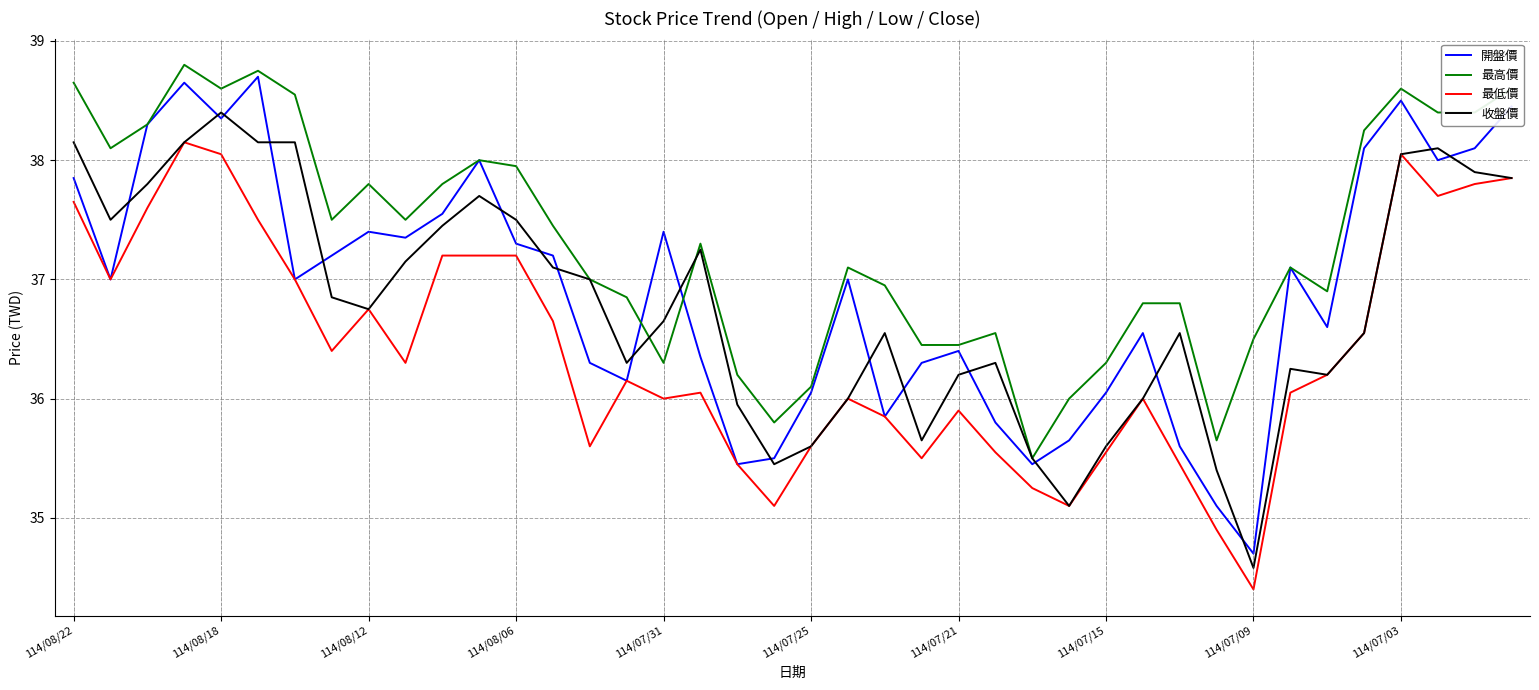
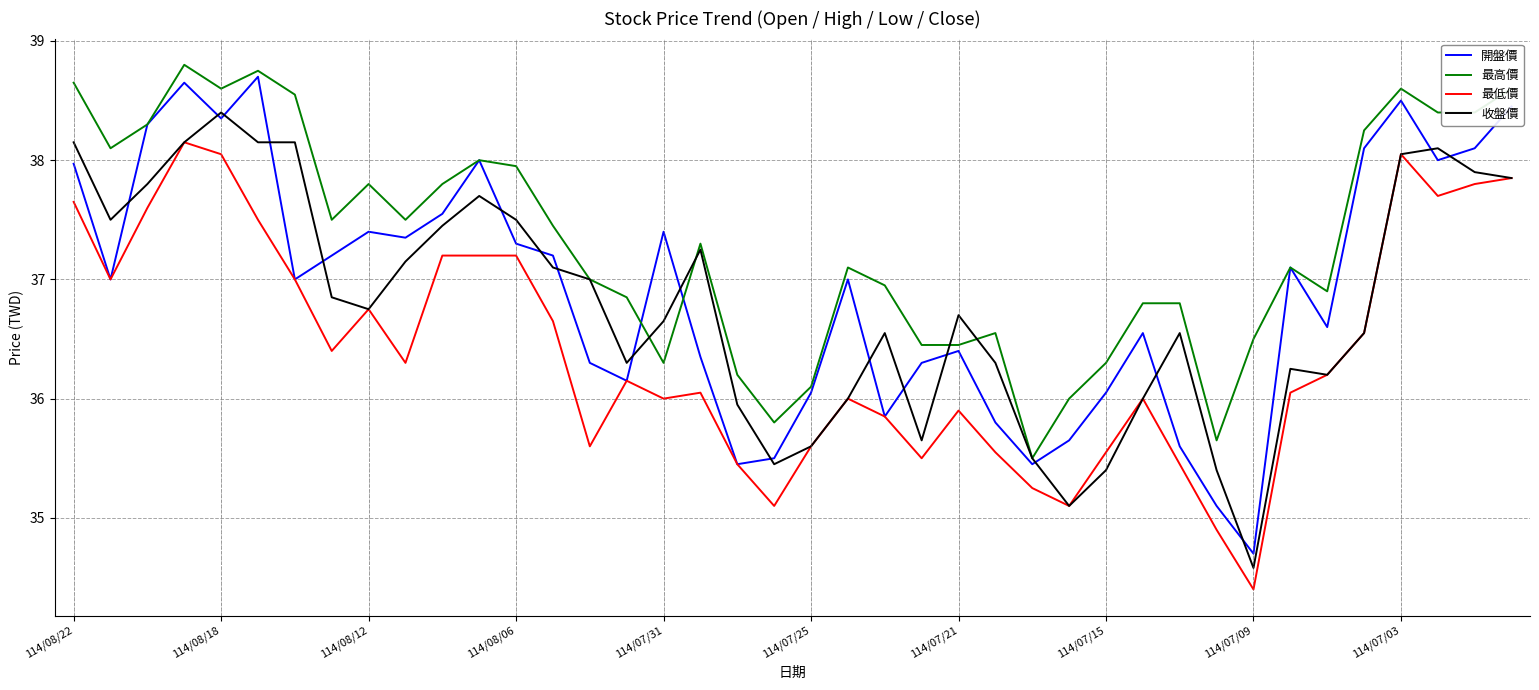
  {
    "開盤價": {
-     "114/08/22": 37.85,
+     "114/08/22": 37.97,
      "114/08/18": 38.35,
      "114/08/12": 37.40,
      "114/08/06": 37.30,
      "114/07/31": 37.40,
      "114/07/25": 36.05,
      "114/07/21": 36.40,
      "114/07/15": 36.05,
      "114/07/09": 34.70,
      "114/07/03": 38.50
    },
    "最高價": {
      "114/08/22": 38.65,
      "114/08/18": 38.60,
      "114/08/12": 37.80,
      "114/08/06": 37.95,
      "114/07/31": 36.30,
      "114/07/25": 36.10,
      "114/07/21": 36.45,
      "114/07/15": 36.30,
      "114/07/09": 36.50,
      "114/07/03": 38.60
    },
    "最低價": {
      "114/08/22": 37.65,
      "114/08/18": 38.05,
      "114/08/06": 37.20,
      "114/07/31": 36.00,
      "114/07/21": 35.90,
      "114/07/15": 35.55,
      "114/07/09": 34.40
    },
    "收盤價": {
      "114/08/22": 38.15,
      "114/08/18": 38.4,
      "114/08/06": 37.5,
      "114/07/31": 36.65,
-     "114/07/21": 36.2,
-     "114/07/15": 35.6,
+     "114/07/21": 36.7,
+     "114/07/15": 35.4,
      "114/07/09": 34.6
    }
  }
